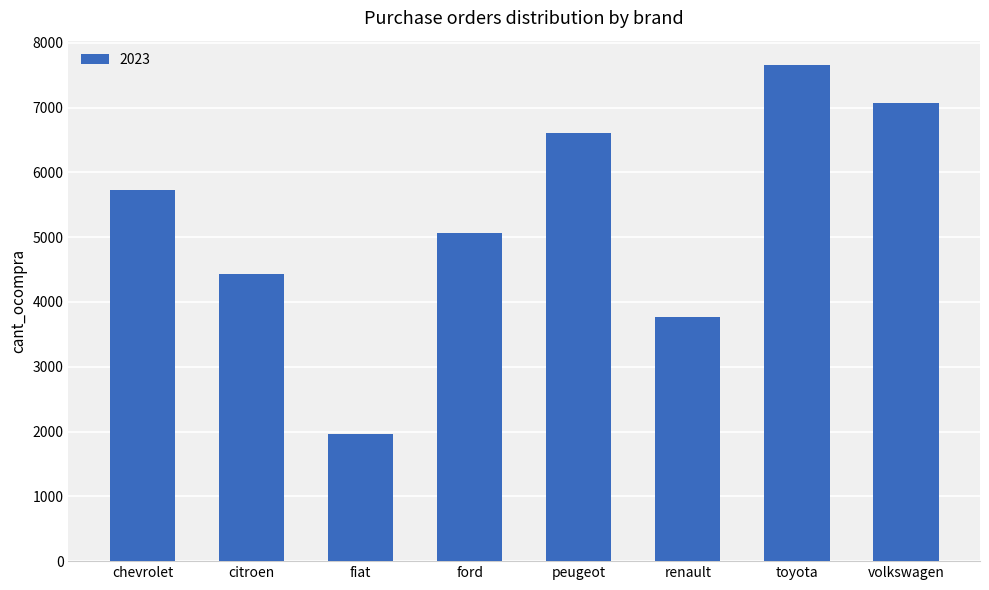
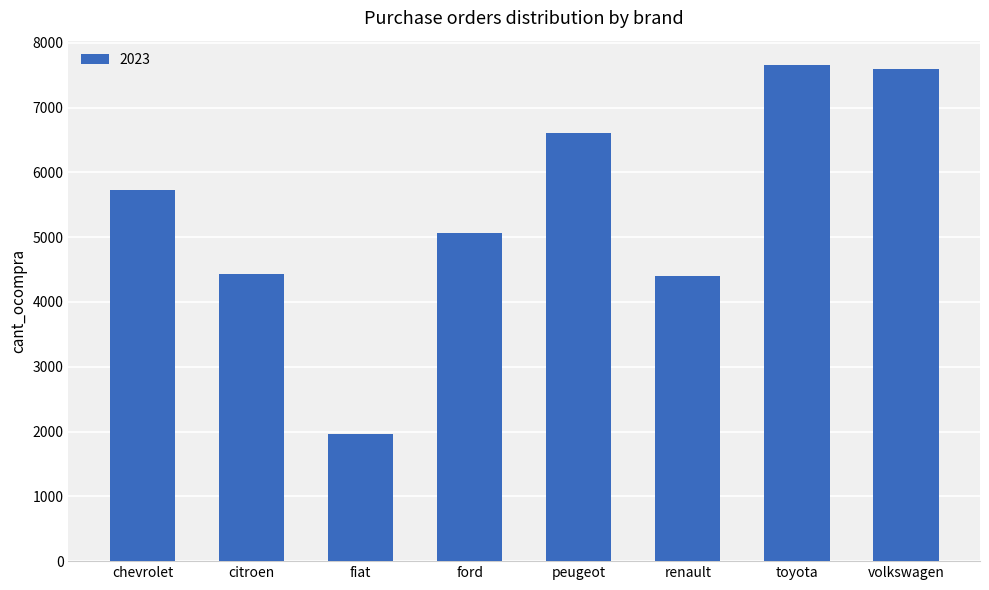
  {
    "chevrolet": 5700,
    "citroen": 4400,
    "fiat": 2000,
    "ford": 5100,
    "peugeot": 6600,
-   "renault": 3800,
+   "renault": 4400,
    "toyota": 7600,
-   "volkswagen": 7100
+   "volkswagen": 7600
  }
